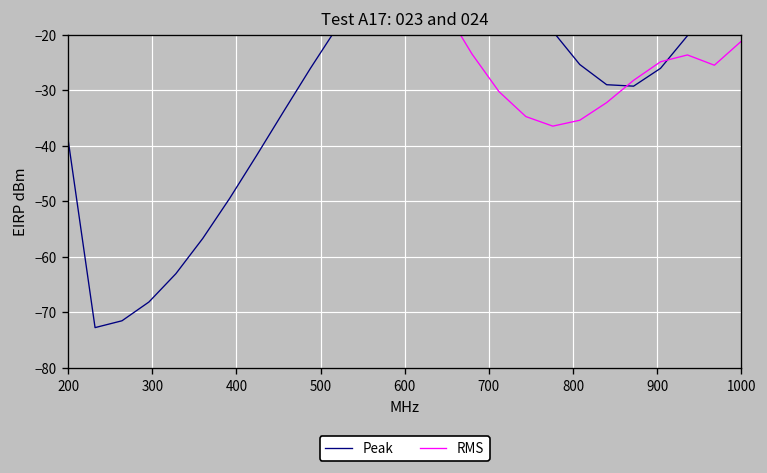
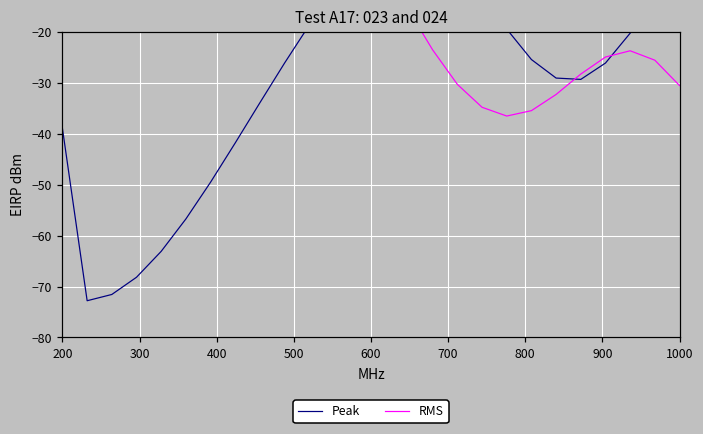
  {
    "Peak": {
      "200": -39
    },
    "RMS": {
      "200": -20,
-     "1000": -21
+     "1000": -31
    }
  }
